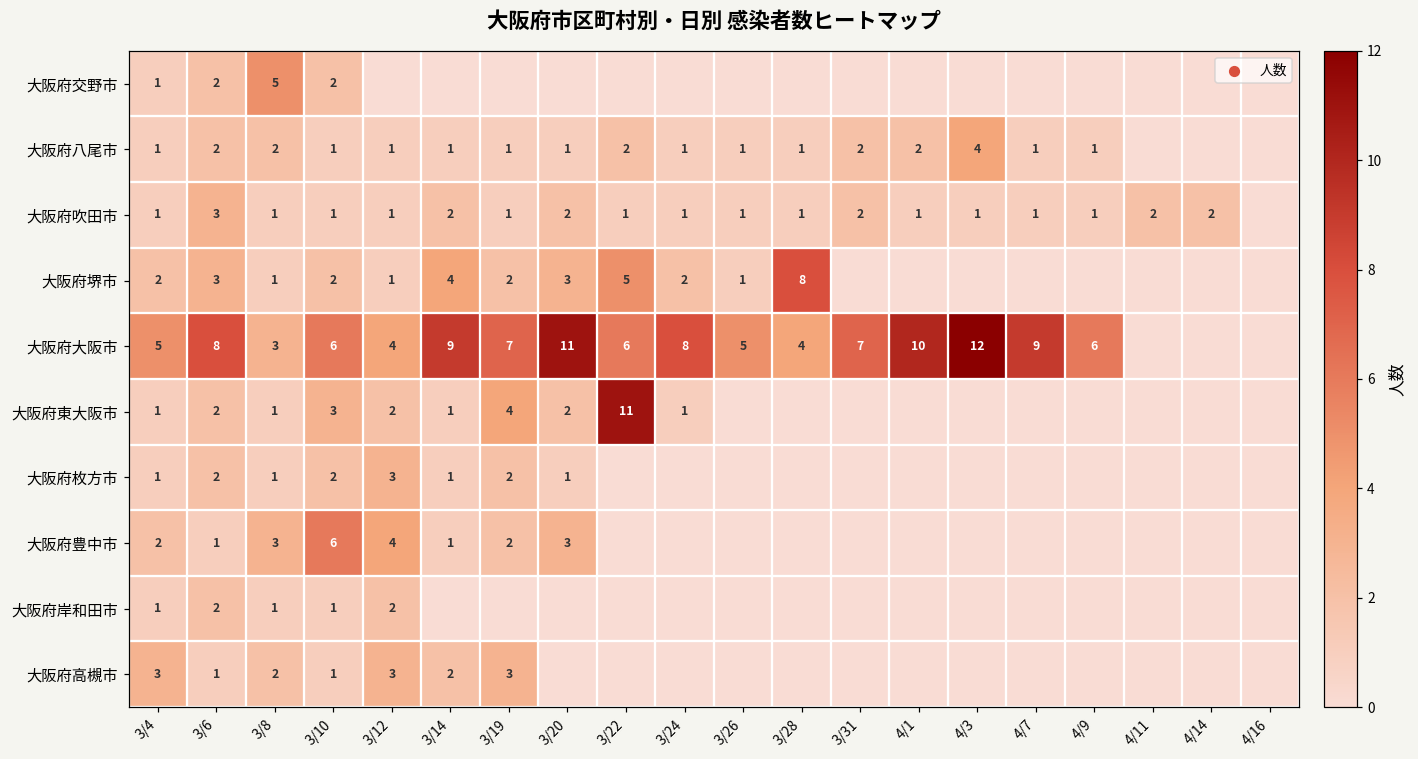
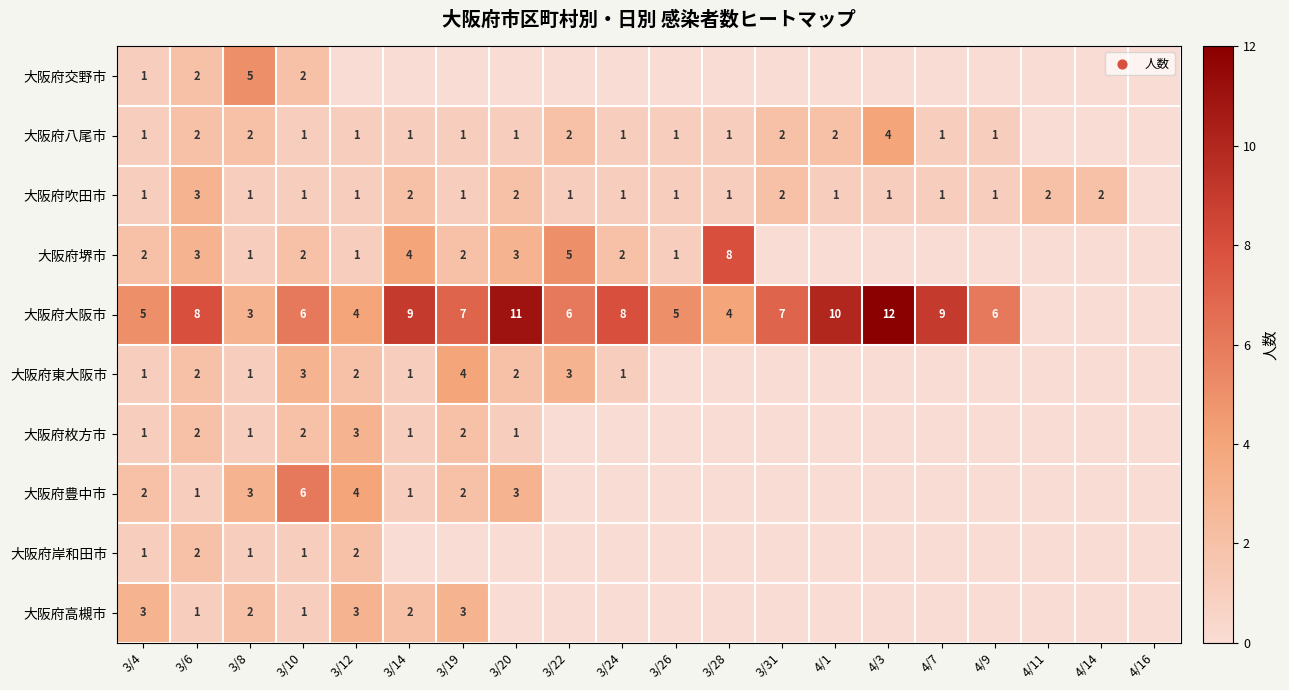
  {
    "大阪府交野市": {
      "3/4": 1,
      "3/6": 2,
      "3/8": 5,
      "3/10": 2
    },
    "大阪府八尾市": {
      "3/4": 1,
      "3/6": 2,
      "3/8": 2,
      "3/10": 1,
      "3/12": 1,
      "3/14": 1,
      "3/19": 1,
      "3/20": 1,
      "3/22": 2,
      "3/24": 1,
      "3/26": 1,
      "3/28": 1,
      "3/31": 2,
      "4/1": 2,
      "4/3": 4,
      "4/7": 1,
      "4/9": 1
    },
    "大阪府吹田市": {
      "3/4": 1,
      "3/6": 3,
      "3/8": 1,
      "3/10": 1,
      "3/12": 1,
      "3/14": 2,
      "3/19": 1,
      "3/20": 2,
      "3/22": 1,
      "3/24": 1,
      "3/26": 1,
      "3/28": 1,
      "3/31": 2,
      "4/1": 1,
      "4/3": 1,
      "4/7": 1,
      "4/9": 1,
      "4/11": 2,
      "4/14": 2
    },
    "大阪府堺市": {
      "3/4": 2,
      "3/6": 3,
      "3/8": 1,
      "3/10": 2,
      "3/12": 1,
      "3/14": 4,
      "3/19": 2,
      "3/20": 3,
      "3/22": 5,
      "3/24": 2,
      "3/26": 1,
      "3/28": 8
    },
    "大阪府大阪市": {
      "3/4": 5,
      "3/6": 8,
      "3/8": 3,
      "3/10": 6,
      "3/12": 4,
      "3/14": 9,
      "3/19": 7,
      "3/20": 11,
      "3/22": 6,
      "3/24": 8,
      "3/26": 5,
      "3/28": 4,
      "3/31": 7,
      "4/1": 10,
      "4/3": 12,
      "4/7": 9,
      "4/9": 6
    },
    "大阪府東大阪市": {
      "3/4": 1,
      "3/6": 2,
      "3/8": 1,
      "3/10": 3,
      "3/12": 2,
      "3/14": 1,
      "3/19": 4,
      "3/20": 2,
-     "3/22": 11,
+     "3/22": 3,
      "3/24": 1
    },
    "大阪府枚方市": {
      "3/4": 1,
      "3/6": 2,
      "3/8": 1,
      "3/10": 2,
      "3/12": 3,
      "3/14": 1,
      "3/19": 2,
      "3/20": 1
    },
    "大阪府豊中市": {
      "3/4": 2,
      "3/6": 1,
      "3/8": 3,
      "3/10": 6,
      "3/12": 4,
      "3/14": 1,
      "3/19": 2,
      "3/20": 3
    },
    "大阪府岸和田市": {
      "3/4": 1,
      "3/6": 2,
      "3/8": 1,
      "3/10": 1,
      "3/12": 2
    },
    "大阪府高槻市": {
      "3/4": 3,
      "3/6": 1,
      "3/8": 2,
      "3/10": 1,
      "3/12": 3,
      "3/14": 2,
      "3/19": 3
    }
  }
